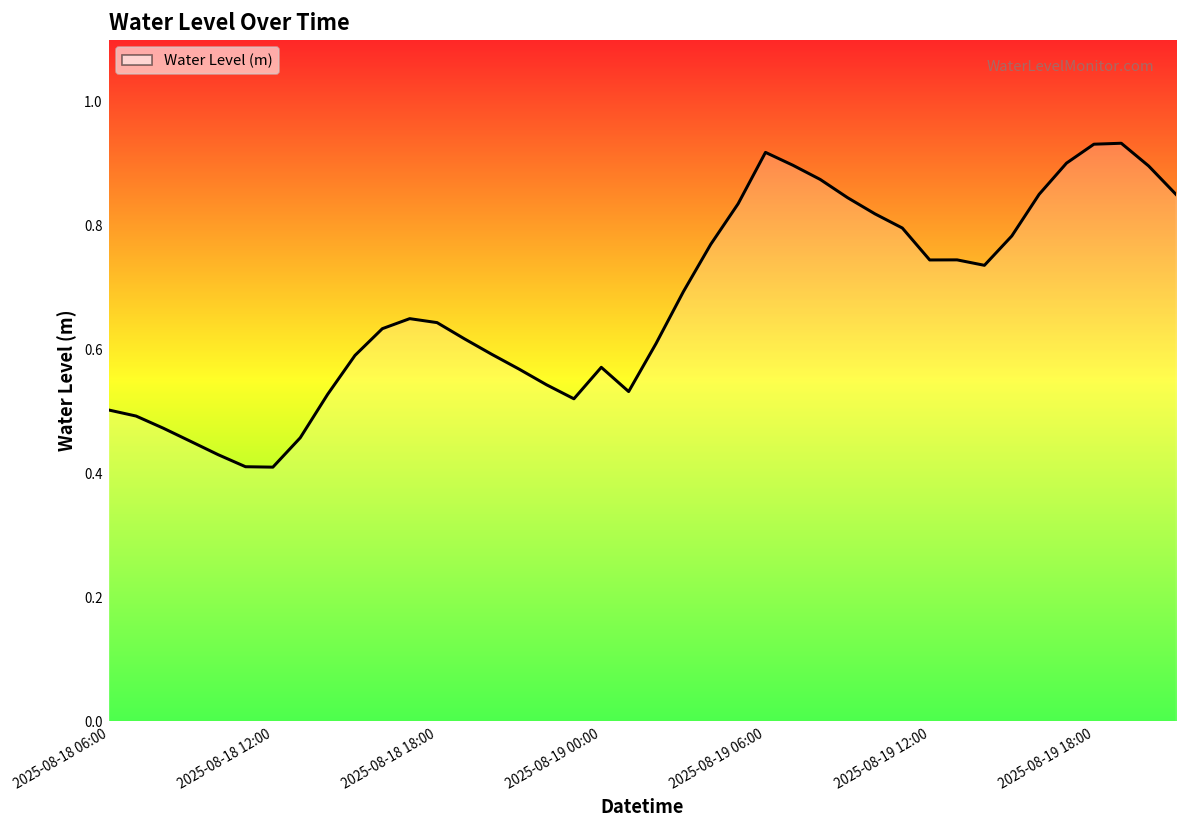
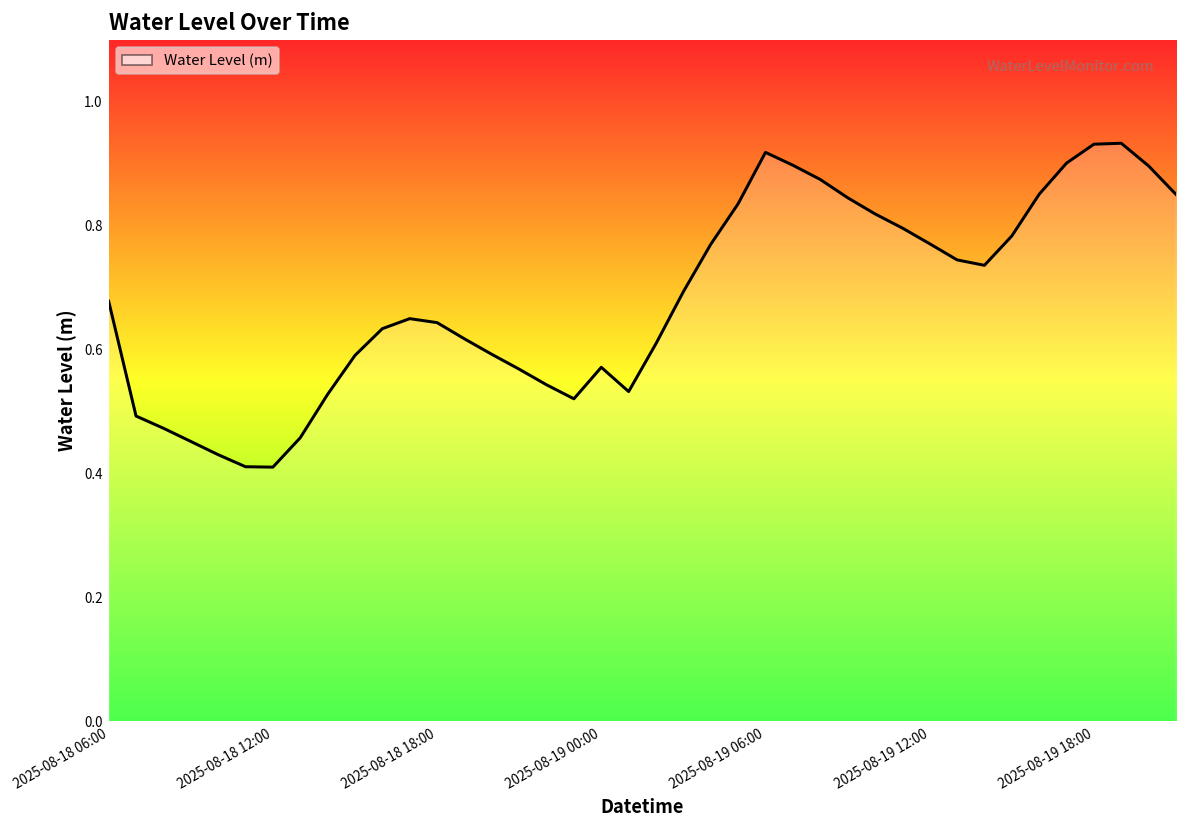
  {
-   "2025-08-18 06:00": 0.50,
+   "2025-08-18 06:00": 0.68,
    "2025-08-18 12:00": 0.41,
    "2025-08-18 18:00": 0.64,
    "2025-08-19 00:00": 0.57,
    "2025-08-19 06:00": 0.92,
-   "2025-08-19 12:00": 0.74,
+   "2025-08-19 12:00": 0.77,
    "2025-08-19 18:00": 0.93
  }
